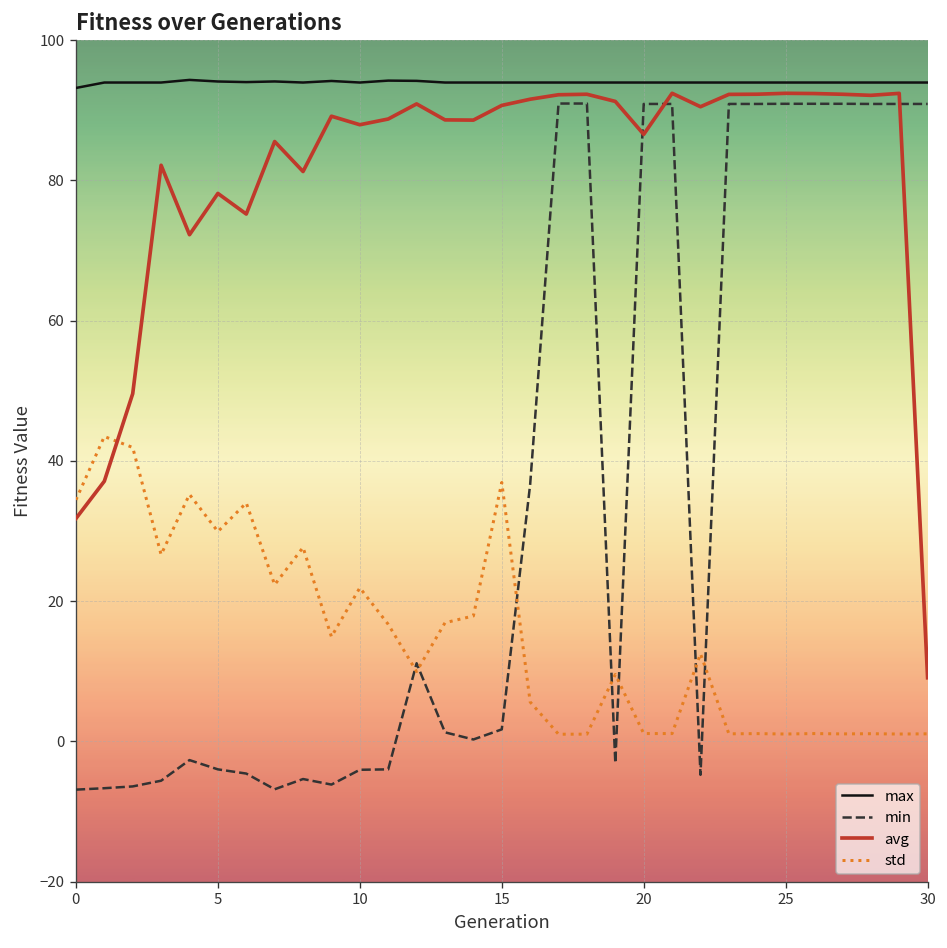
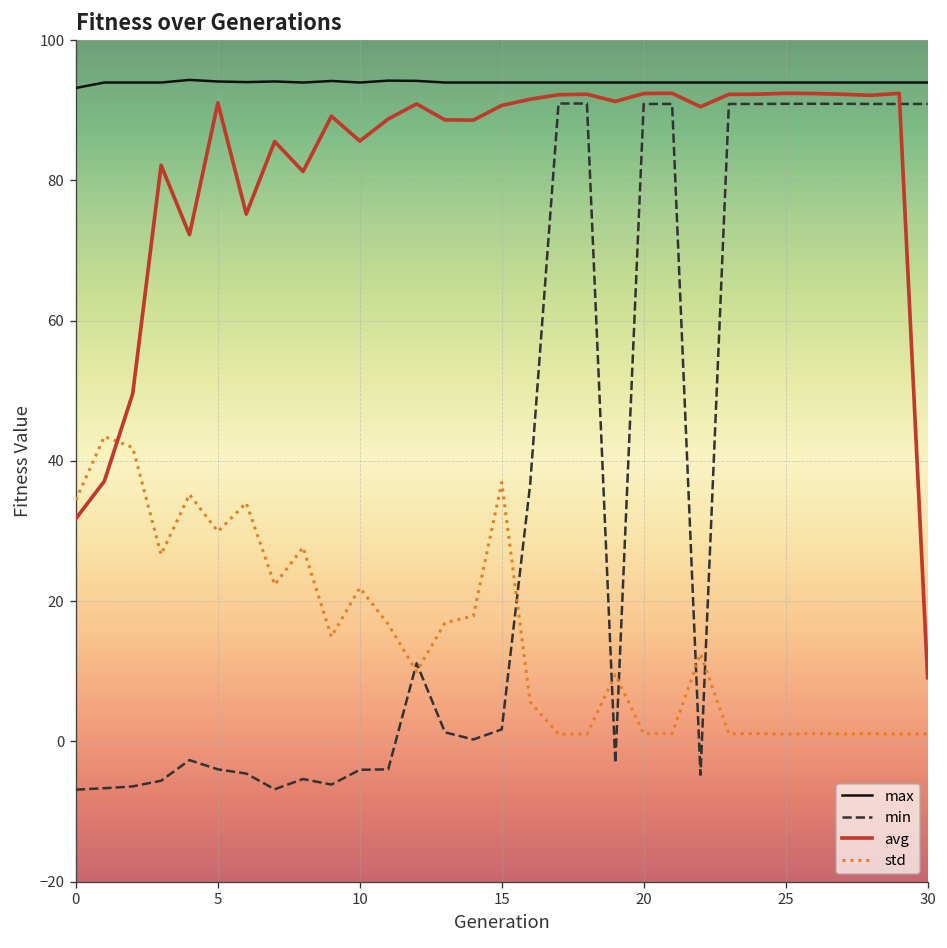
  {
    "avg": {
      "0": 32,
-     "5": 78,
-     "10": 88,
+     "5": 91,
+     "10": 86,
      "15": 91,
-     "20": 87,
+     "20": 92,
      "25": 92,
      "30": 9
    },
    "std": {
      "0": 34,
      "5": 30,
      "10": 22,
      "15": 37,
      "20": 1,
      "25": 1,
      "30": 1
    }
  }
